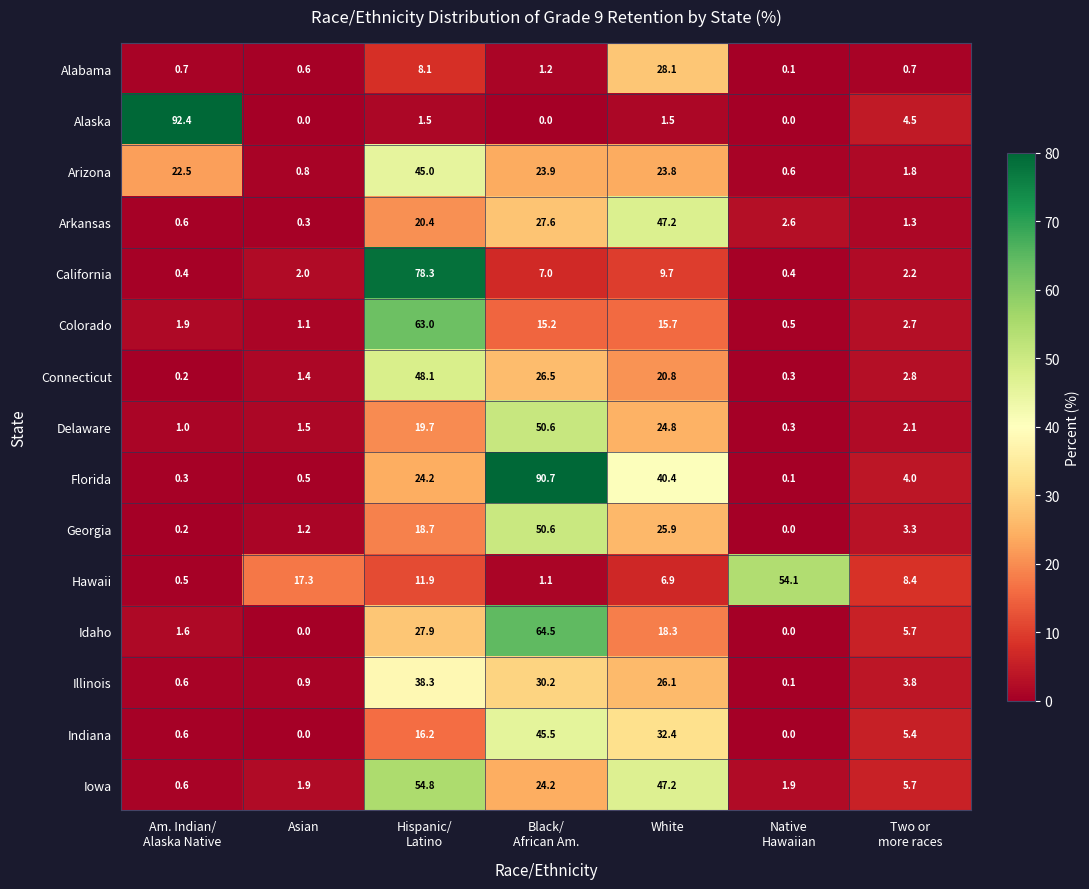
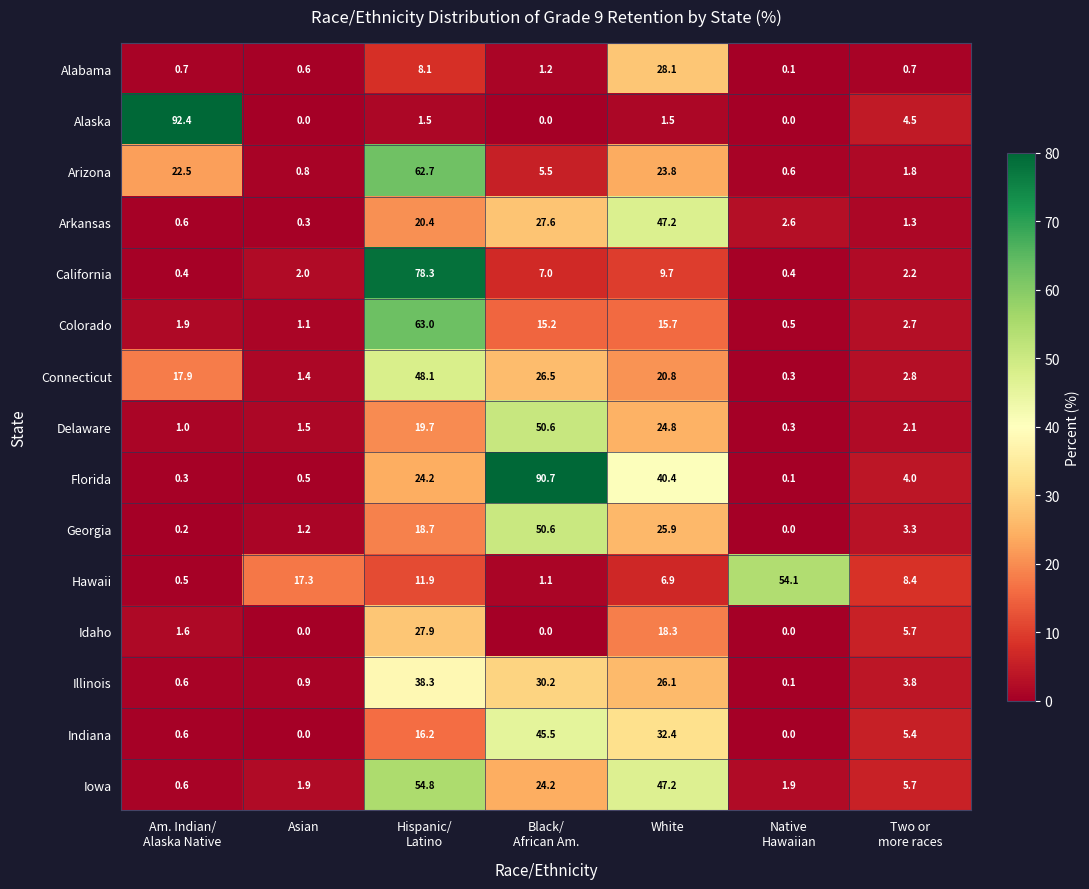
  {
    "Alabama": {
      "Am. Indian/ Alaska Native": 0.7,
      "Asian": 0.6,
      "Hispanic/ Latino": 8.1,
      "Black/ African Am.": 1.2,
      "White": 28.1,
      "Native Hawaiian": 0.1,
      "Two or more races": 0.7
    },
    "Alaska": {
      "Am. Indian/ Alaska Native": 92.4,
      "Asian": 0.0,
      "Hispanic/ Latino": 1.5,
      "Black/ African Am.": 0.0,
      "White": 1.5,
      "Native Hawaiian": 0.0,
      "Two or more races": 4.5
    },
    "Arizona": {
      "Am. Indian/ Alaska Native": 22.5,
      "Asian": 0.8,
-     "Hispanic/ Latino": 45.0,
-     "Black/ African Am.": 23.9,
+     "Hispanic/ Latino": 62.7,
+     "Black/ African Am.": 5.5,
      "White": 23.8,
      "Native Hawaiian": 0.6,
      "Two or more races": 1.8
    },
    "Arkansas": {
      "Am. Indian/ Alaska Native": 0.6,
      "Asian": 0.3,
      "Hispanic/ Latino": 20.4,
      "Black/ African Am.": 27.6,
      "White": 47.2,
      "Native Hawaiian": 2.6,
      "Two or more races": 1.3
    },
    "California": {
      "Am. Indian/ Alaska Native": 0.4,
      "Asian": 2.0,
      "Hispanic/ Latino": 78.3,
      "Black/ African Am.": 7.0,
      "White": 9.7,
      "Native Hawaiian": 0.4,
      "Two or more races": 2.2
    },
    "Colorado": {
      "Am. Indian/ Alaska Native": 1.9,
      "Asian": 1.1,
      "Hispanic/ Latino": 63.0,
      "Black/ African Am.": 15.2,
      "White": 15.7,
      "Native Hawaiian": 0.5,
      "Two or more races": 2.7
    },
    "Connecticut": {
-     "Am. Indian/ Alaska Native": 0.2,
+     "Am. Indian/ Alaska Native": 17.9,
      "Asian": 1.4,
      "Hispanic/ Latino": 48.1,
      "Black/ African Am.": 26.5,
      "White": 20.8,
      "Native Hawaiian": 0.3,
      "Two or more races": 2.8
    },
    "Delaware": {
      "Am. Indian/ Alaska Native": 1.0,
      "Asian": 1.5,
      "Hispanic/ Latino": 19.7,
      "Black/ African Am.": 50.6,
      "White": 24.8,
      "Native Hawaiian": 0.3,
      "Two or more races": 2.1
    },
    "Florida": {
      "Am. Indian/ Alaska Native": 0.3,
      "Asian": 0.5,
      "Hispanic/ Latino": 24.2,
      "Black/ African Am.": 90.7,
      "White": 40.4,
      "Native Hawaiian": 0.1,
      "Two or more races": 4.0
    },
    "Georgia": {
      "Am. Indian/ Alaska Native": 0.2,
      "Asian": 1.2,
      "Hispanic/ Latino": 18.7,
      "Black/ African Am.": 50.6,
      "White": 25.9,
      "Native Hawaiian": 0.0,
      "Two or more races": 3.3
    },
    "Hawaii": {
      "Am. Indian/ Alaska Native": 0.5,
      "Asian": 17.3,
      "Hispanic/ Latino": 11.9,
      "Black/ African Am.": 1.1,
      "White": 6.9,
      "Native Hawaiian": 54.1,
      "Two or more races": 8.4
    },
    "Idaho": {
      "Am. Indian/ Alaska Native": 1.6,
      "Asian": 0.0,
      "Hispanic/ Latino": 27.9,
-     "Black/ African Am.": 64.5,
+     "Black/ African Am.": 0.0,
      "White": 18.3,
      "Native Hawaiian": 0.0,
      "Two or more races": 5.7
    },
    "Illinois": {
      "Am. Indian/ Alaska Native": 0.6,
      "Asian": 0.9,
      "Hispanic/ Latino": 38.3,
      "Black/ African Am.": 30.2,
      "White": 26.1,
      "Native Hawaiian": 0.1,
      "Two or more races": 3.8
    },
    "Indiana": {
      "Am. Indian/ Alaska Native": 0.6,
      "Asian": 0.0,
      "Hispanic/ Latino": 16.2,
      "Black/ African Am.": 45.5,
      "White": 32.4,
      "Native Hawaiian": 0.0,
      "Two or more races": 5.4
    },
    "Iowa": {
      "Am. Indian/ Alaska Native": 0.6,
      "Asian": 1.9,
      "Hispanic/ Latino": 54.8,
      "Black/ African Am.": 24.2,
      "White": 47.2,
      "Native Hawaiian": 1.9,
      "Two or more races": 5.7
    }
  }
